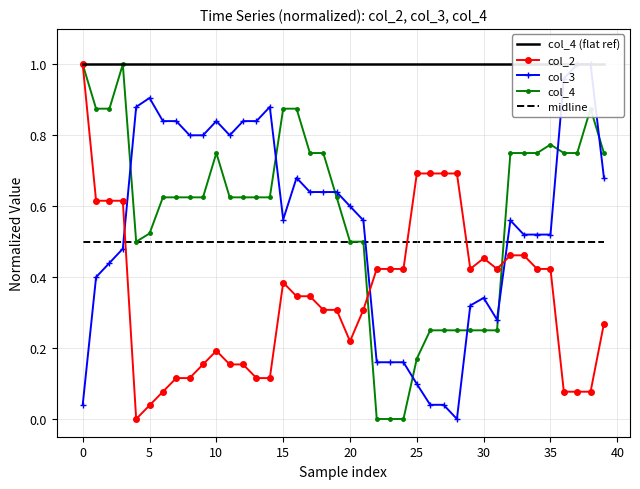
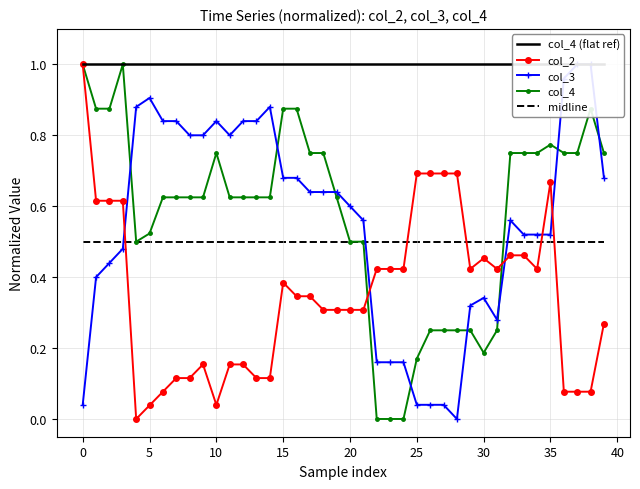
  {
    "col_2": {
      "5": 0.04,
-     "10": 0.19,
+     "10": 0.04,
      "15": 0.38,
-     "20": 0.22,
+     "20": 0.31,
      "25": 0.69,
      "30": 0.45,
-     "35": 0.42
+     "35": 0.67
    },
    "col_3": {
      "0": 0.04,
      "5": 0.91,
      "10": 0.84,
-     "15": 0.56,
+     "15": 0.68,
      "20": 0.60,
-     "25": 0.10,
+     "25": 0.04,
      "30": 0.34,
      "35": 0.52
    },
    "col_4": {
      "5": 0.52,
      "10": 0.75,
      "15": 0.88,
      "25": 0.17,
-     "30": 0.25,
+     "30": 0.19,
      "35": 0.77
    }
  }
